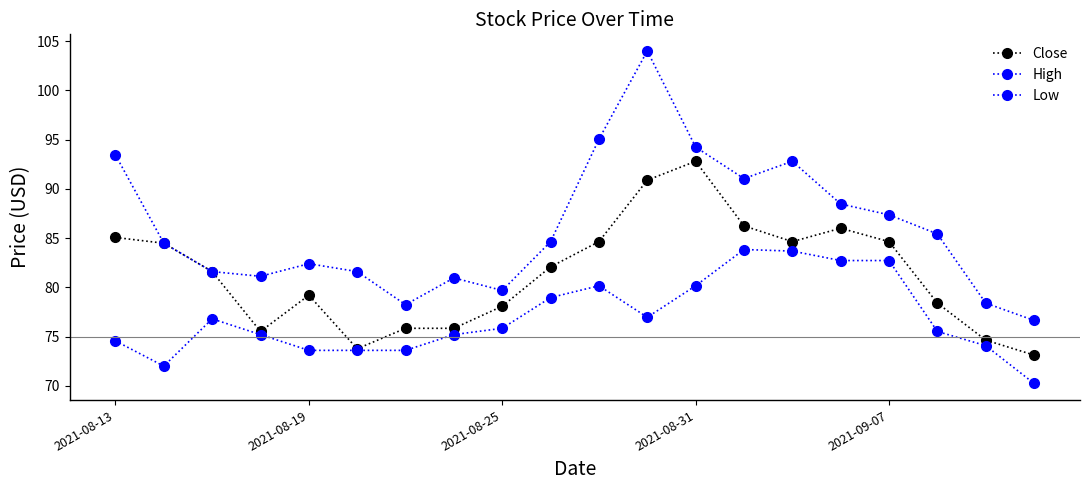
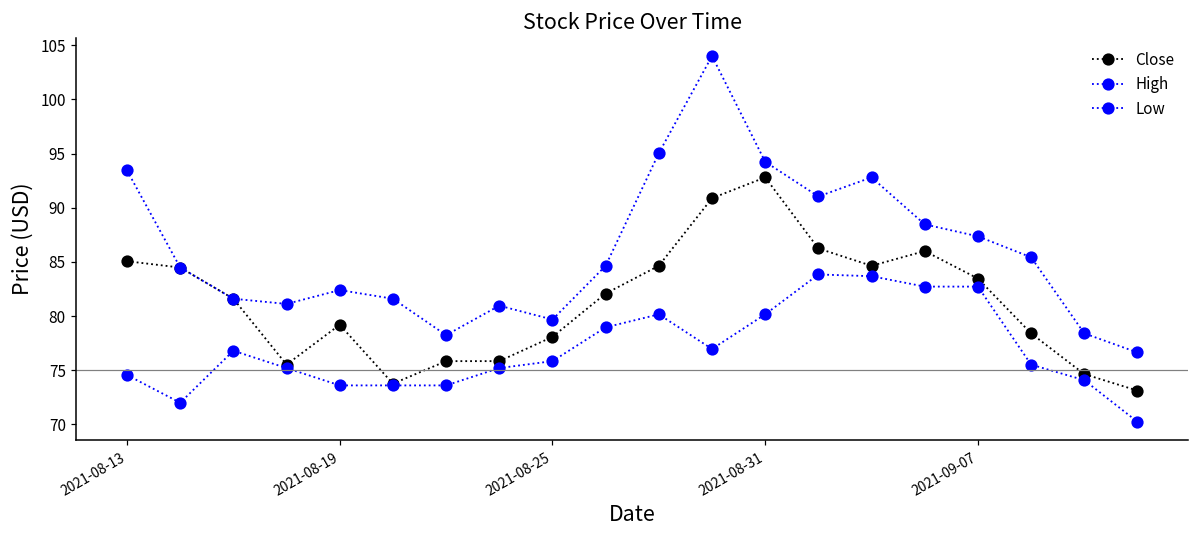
  {
    "Close": {
      "2021-08-13": 85,
      "2021-08-19": 79,
      "2021-08-25": 78,
      "2021-08-31": 93,
-     "2021-09-07": 85
+     "2021-09-07": 83
    }
  }
